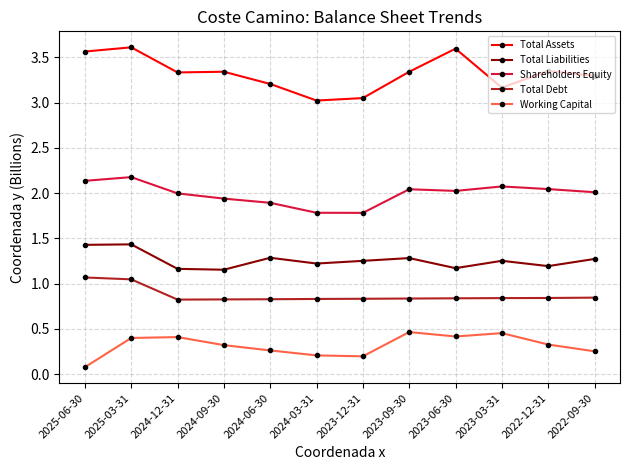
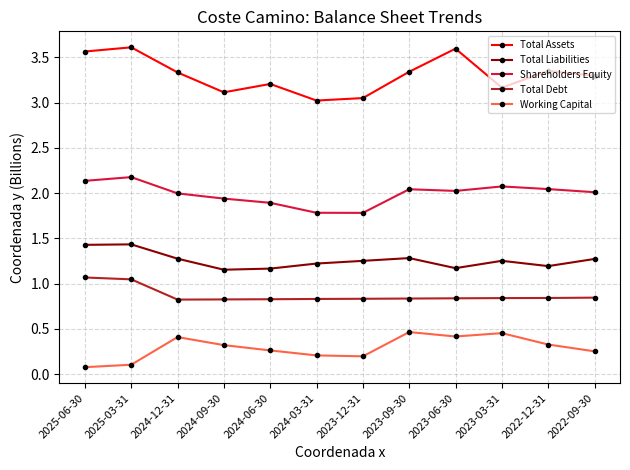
  {
    "Total Assets": {
      "2025-06-30": 3.6,
      "2025-03-31": 3.6,
      "2024-12-31": 3.3,
-     "2024-09-30": 3.3,
+     "2024-09-30": 3.1,
      "2024-06-30": 3.2,
      "2024-03-31": 3.0,
      "2023-12-31": 3.1,
      "2023-09-30": 3.3,
      "2023-06-30": 3.6
    },
    "Total Liabilities": {
      "2025-06-30": 1.4,
      "2025-03-31": 1.4,
-     "2024-12-31": 1.2,
+     "2024-12-31": 1.3,
      "2024-09-30": 1.2,
-     "2024-06-30": 1.3,
+     "2024-06-30": 1.2,
      "2024-03-31": 1.2,
      "2023-12-31": 1.3,
      "2023-09-30": 1.3,
      "2023-06-30": 1.2,
      "2023-03-31": 1.3,
      "2022-12-31": 1.2,
      "2022-09-30": 1.3
    },
    "Working Capital": {
      "2025-06-30": 0.1,
-     "2025-03-31": 0.4,
+     "2025-03-31": 0.1,
      "2024-12-31": 0.4,
      "2024-09-30": 0.3,
      "2024-06-30": 0.3,
      "2024-03-31": 0.2,
      "2023-12-31": 0.2,
      "2023-09-30": 0.5,
      "2023-06-30": 0.4,
      "2023-03-31": 0.5,
      "2022-12-31": 0.3,
      "2022-09-30": 0.3
    }
  }
